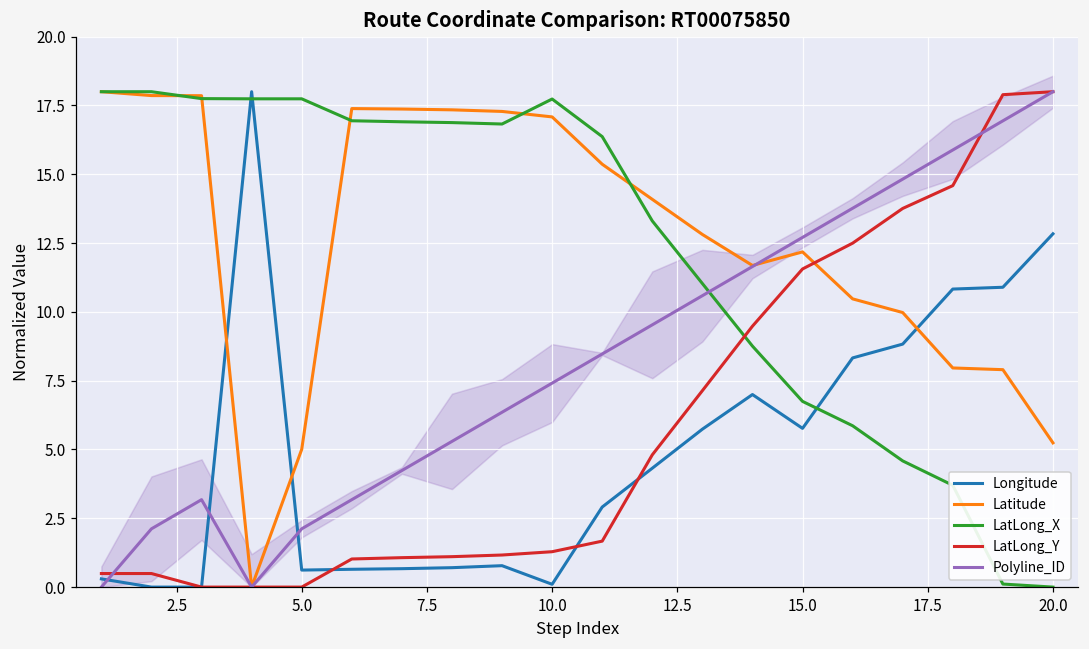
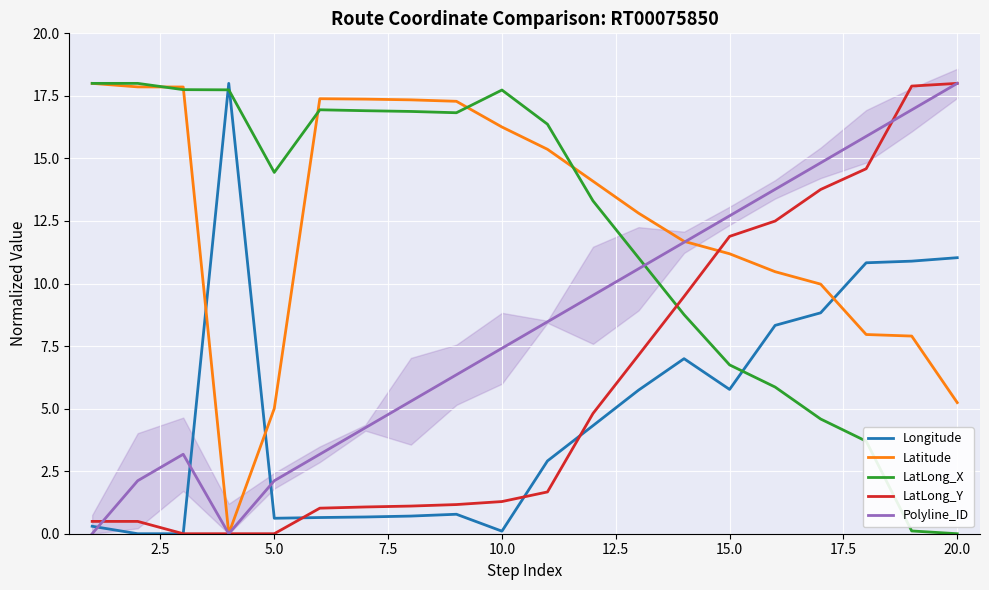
  {
    "Longitude": {
      "5.0": 0.6,
      "10.0": 0.1,
      "15.0": 5.8,
-     "20.0": 12.8
+     "20.0": 11.0
    },
    "Latitude": {
      "5.0": 5.0,
-     "10.0": 17.1,
-     "15.0": 12.2,
+     "10.0": 16.3,
+     "15.0": 11.2,
      "20.0": 5.2
    },
    "LatLong_X": {
-     "5.0": 17.7,
+     "5.0": 14.4,
      "10.0": 17.7,
      "15.0": 6.7,
      "20.0": 0.0
    },
    "LatLong_Y": {
      "5.0": 0.0,
      "10.0": 1.3,
-     "15.0": 11.6
+     "15.0": 11.9
    }
  }
